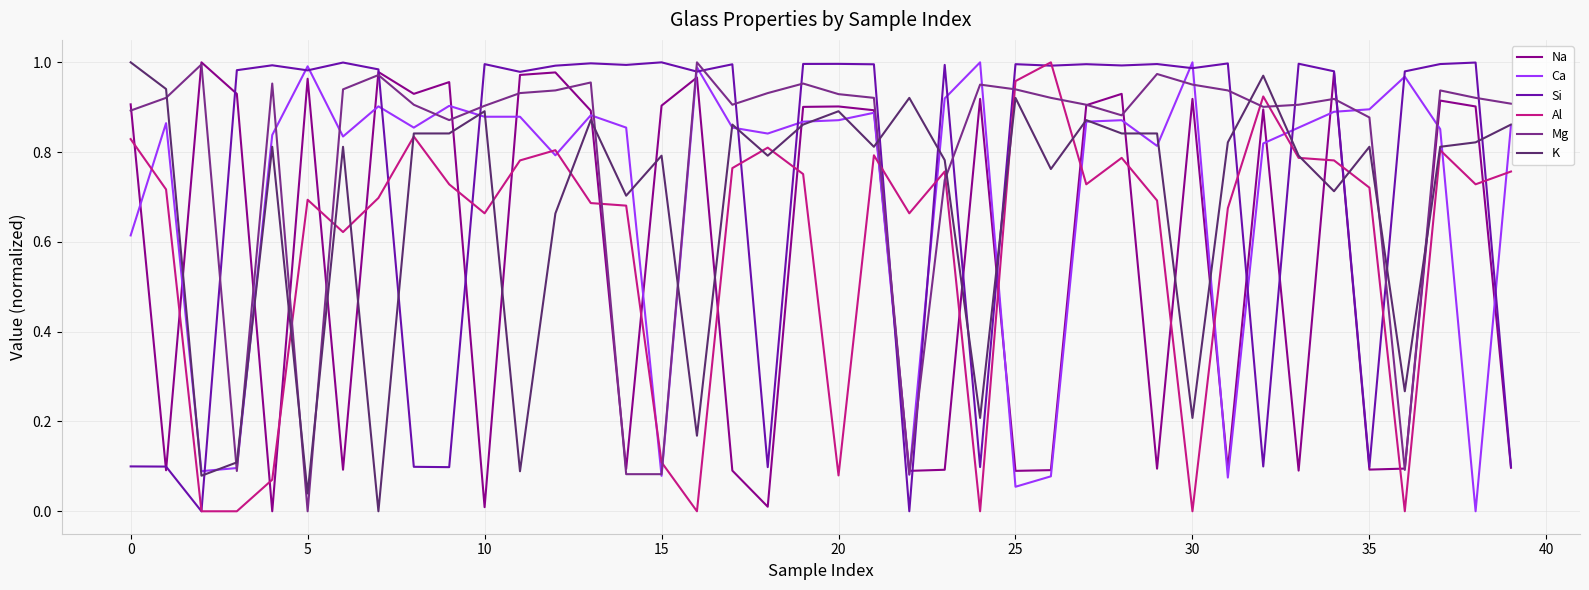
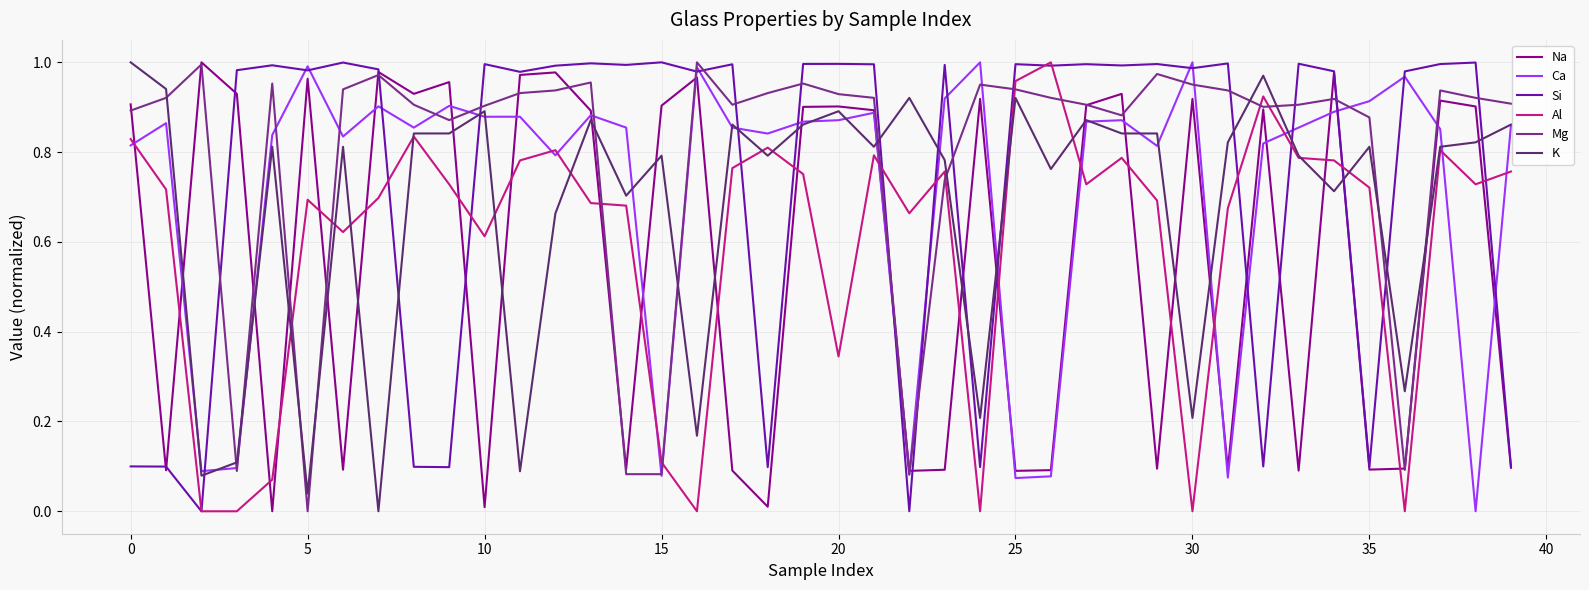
  {
    "Ca": {
-     "0": 0.61,
+     "0": 0.81,
      "5": 0.99,
      "10": 0.88,
      "20": 0.87,
-     "25": 0.05,
+     "25": 0.07,
      "30": 1.00,
-     "35": 0.90
+     "35": 0.91
    },
    "Al": {
      "0": 0.83,
      "5": 0.69,
-     "10": 0.66,
+     "10": 0.61,
      "15": 0.11,
-     "20": 0.08,
+     "20": 0.34,
      "25": 0.96,
      "30": 0.00,
      "35": 0.72
    }
  }
